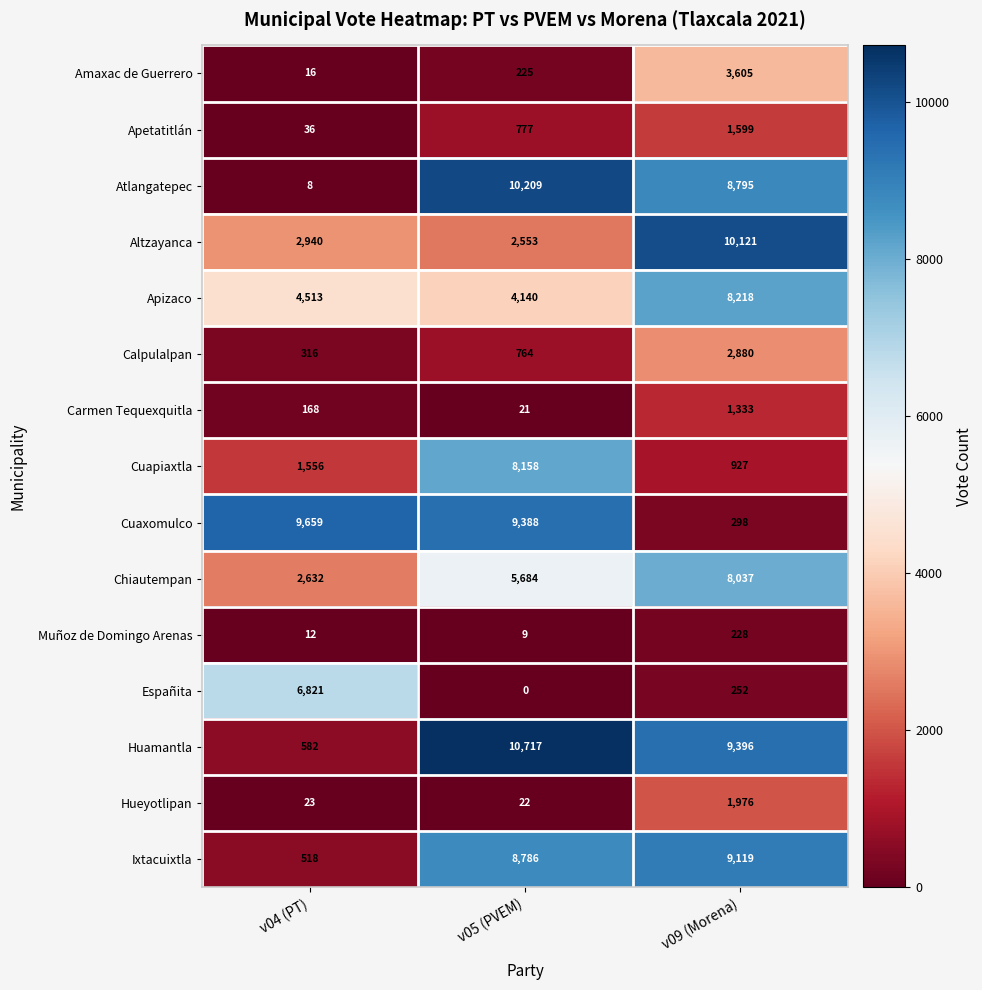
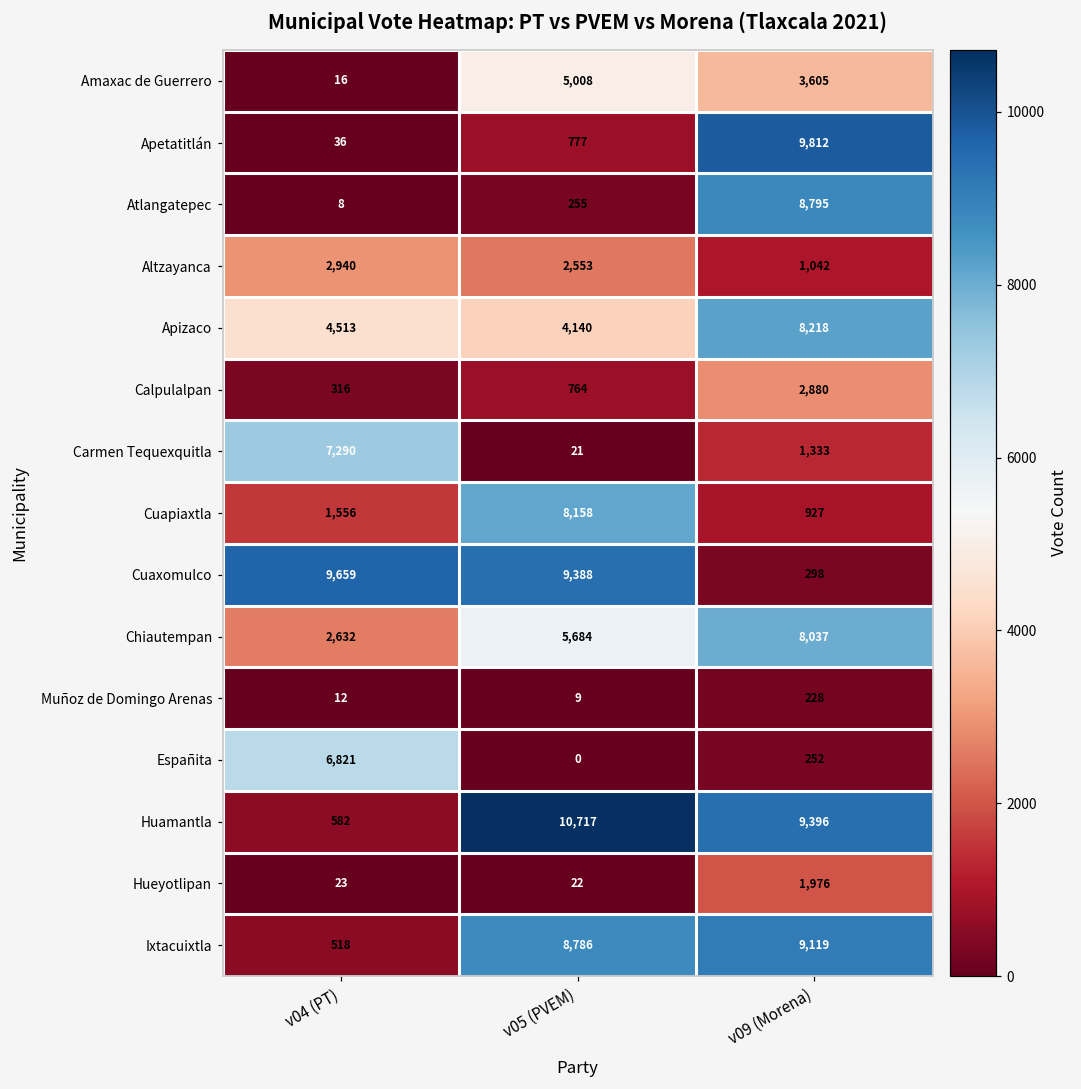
  {
    "Amaxac de Guerrero": {
      "v04 (PT)": "16",
-     "v05 (PVEM)": "225",
+     "v05 (PVEM)": "5,008",
      "v09 (Morena)": "3,605"
    },
    "Apetatitlán": {
      "v04 (PT)": "36",
      "v05 (PVEM)": "777",
-     "v09 (Morena)": "1,599"
+     "v09 (Morena)": "9,812"
    },
    "Atlangatepec": {
      "v04 (PT)": "8",
-     "v05 (PVEM)": "10,209",
+     "v05 (PVEM)": "255",
      "v09 (Morena)": "8,795"
    },
    "Altzayanca": {
      "v04 (PT)": "2,940",
      "v05 (PVEM)": "2,553",
-     "v09 (Morena)": "10,121"
+     "v09 (Morena)": "1,042"
    },
    "Apizaco": {
      "v04 (PT)": "4,513",
      "v05 (PVEM)": "4,140",
      "v09 (Morena)": "8,218"
    },
    "Calpulalpan": {
      "v04 (PT)": "316",
      "v05 (PVEM)": "764",
      "v09 (Morena)": "2,880"
    },
    "Carmen Tequexquitla": {
-     "v04 (PT)": "168",
+     "v04 (PT)": "7,290",
      "v05 (PVEM)": "21",
      "v09 (Morena)": "1,333"
    },
    "Cuapiaxtla": {
      "v04 (PT)": "1,556",
      "v05 (PVEM)": "8,158",
      "v09 (Morena)": "927"
    },
    "Cuaxomulco": {
      "v04 (PT)": "9,659",
      "v05 (PVEM)": "9,388",
      "v09 (Morena)": "298"
    },
    "Chiautempan": {
      "v04 (PT)": "2,632",
      "v05 (PVEM)": "5,684",
      "v09 (Morena)": "8,037"
    },
    "Muñoz de Domingo Arenas": {
      "v04 (PT)": "12",
      "v05 (PVEM)": "9",
      "v09 (Morena)": "228"
    },
    "Españita": {
      "v04 (PT)": "6,821",
      "v05 (PVEM)": "0",
      "v09 (Morena)": "252"
    },
    "Huamantla": {
      "v04 (PT)": "582",
      "v05 (PVEM)": "10,717",
      "v09 (Morena)": "9,396"
    },
    "Hueyotlipan": {
      "v04 (PT)": "23",
      "v05 (PVEM)": "22",
      "v09 (Morena)": "1,976"
    },
    "Ixtacuixtla": {
      "v04 (PT)": "518",
      "v05 (PVEM)": "8,786",
      "v09 (Morena)": "9,119"
    }
  }
